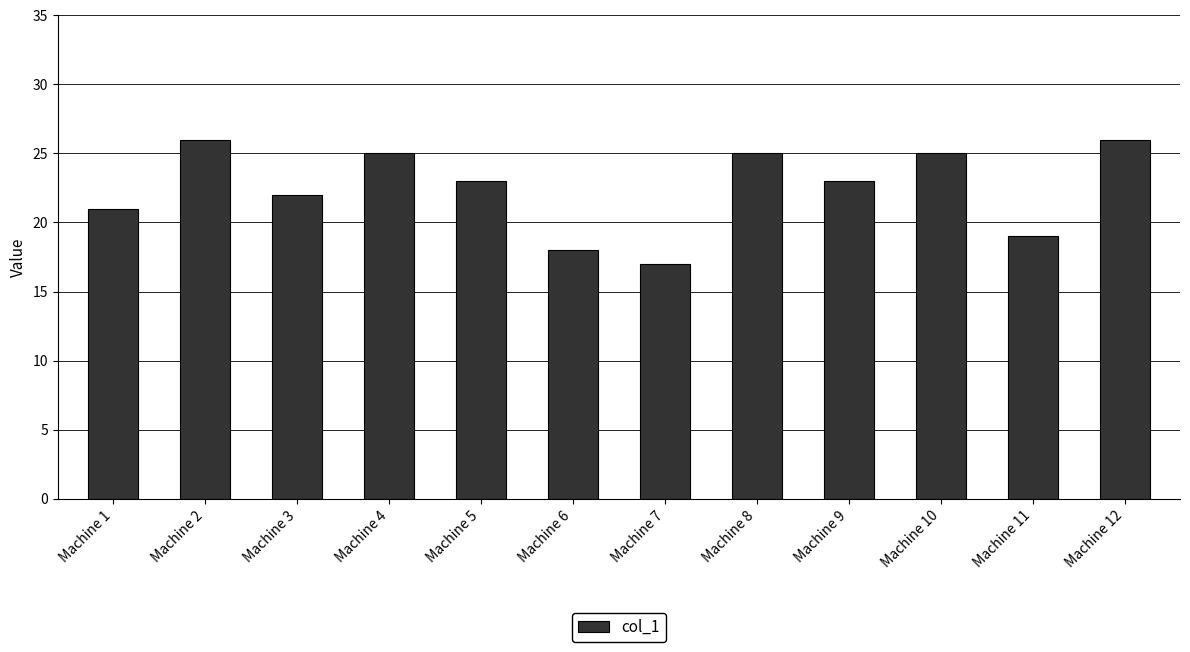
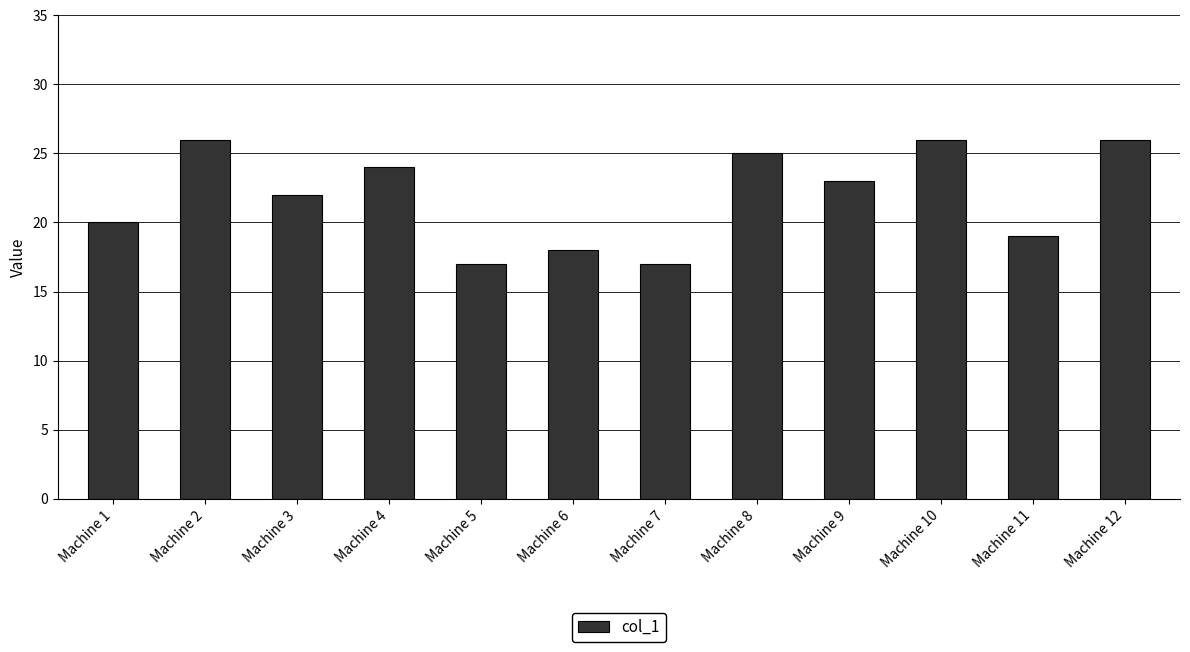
  {
-   "Machine 1": 21,
+   "Machine 1": 20,
    "Machine 2": 26,
    "Machine 3": 22,
-   "Machine 4": 25,
-   "Machine 5": 23,
+   "Machine 4": 24,
+   "Machine 5": 17,
    "Machine 6": 18,
    "Machine 7": 17,
    "Machine 8": 25,
    "Machine 9": 23,
-   "Machine 10": 25,
+   "Machine 10": 26,
    "Machine 11": 19,
    "Machine 12": 26
  }
